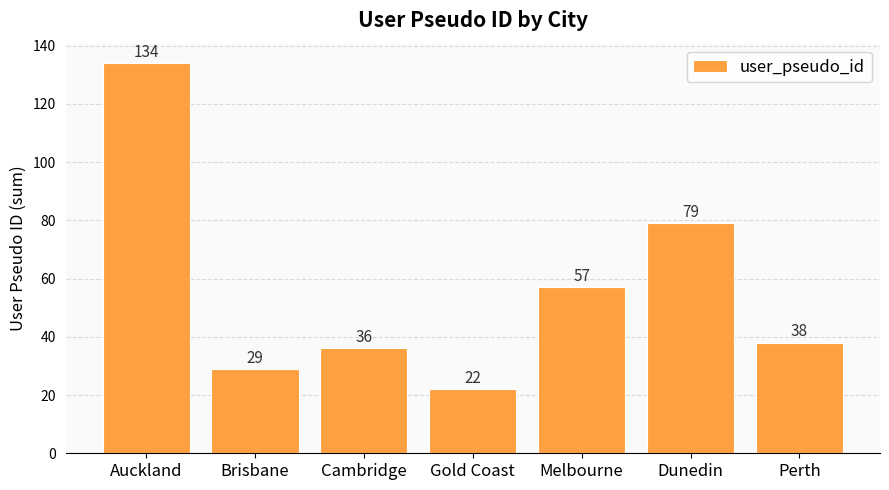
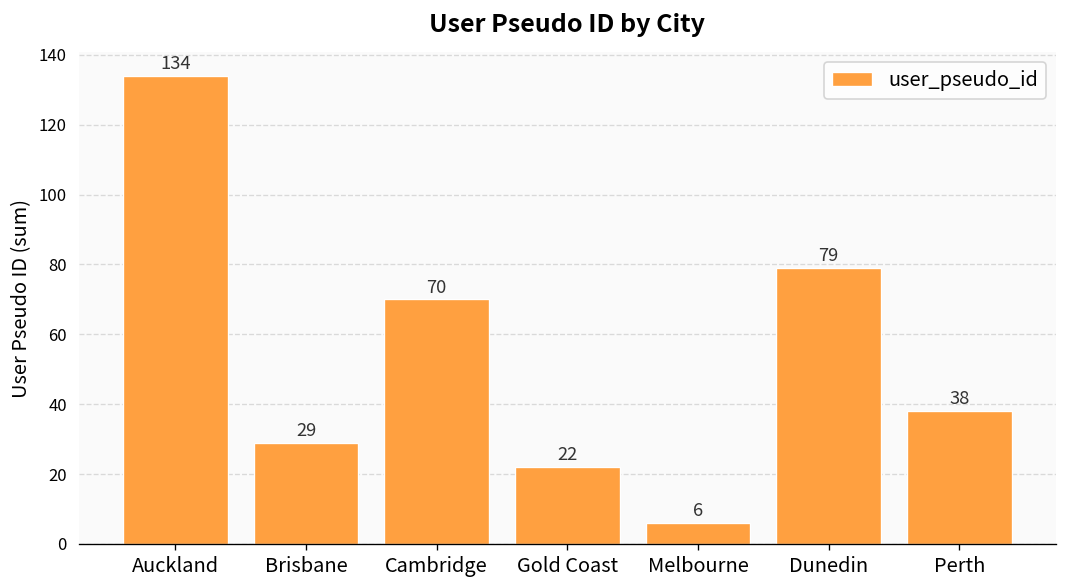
  {
    "Auckland": 134,
    "Brisbane": 29,
-   "Cambridge": 36,
+   "Cambridge": 70,
    "Gold Coast": 22,
-   "Melbourne": 57,
+   "Melbourne": 6,
    "Dunedin": 79,
    "Perth": 38
  }
